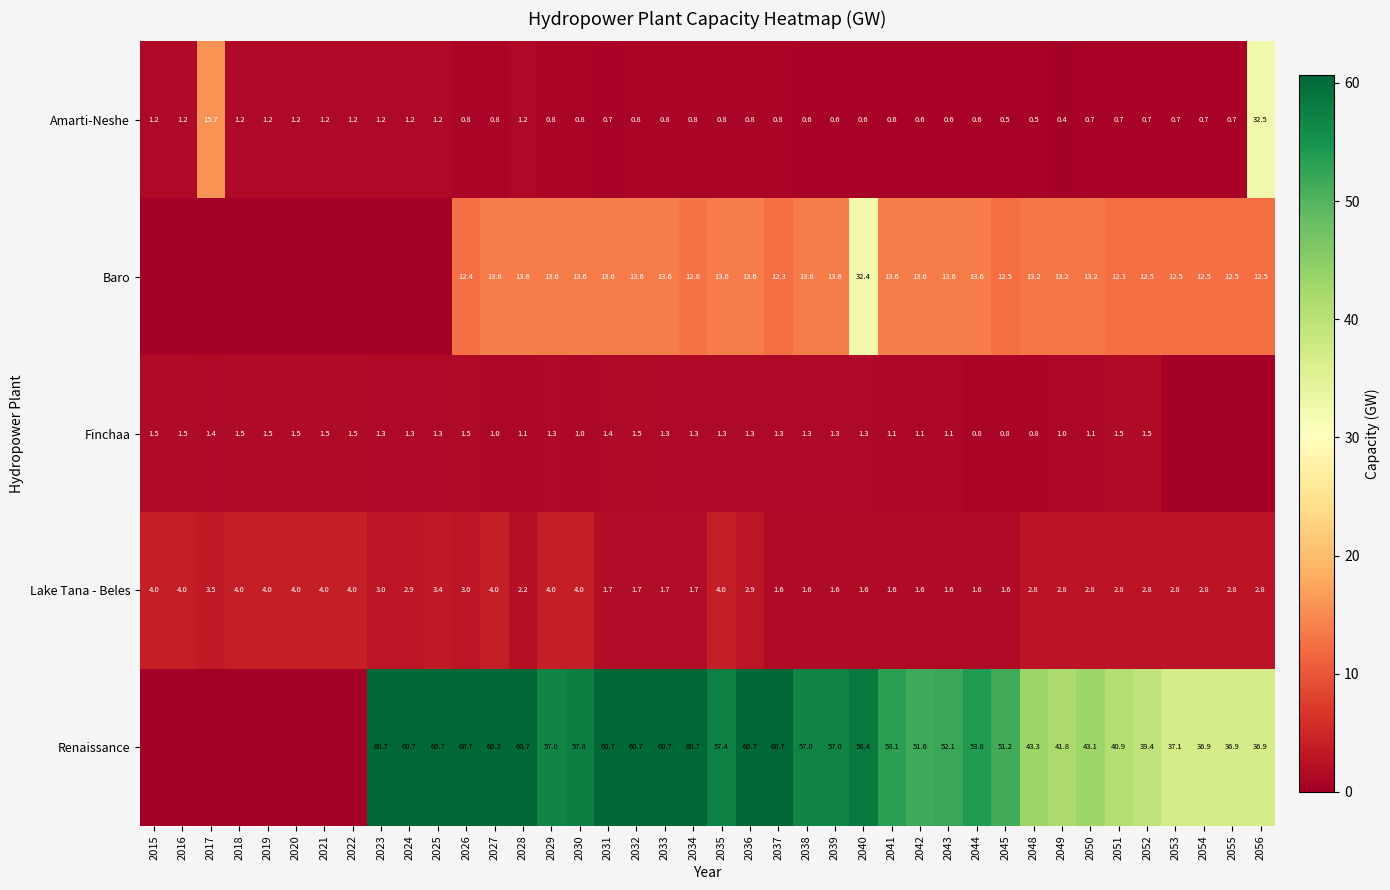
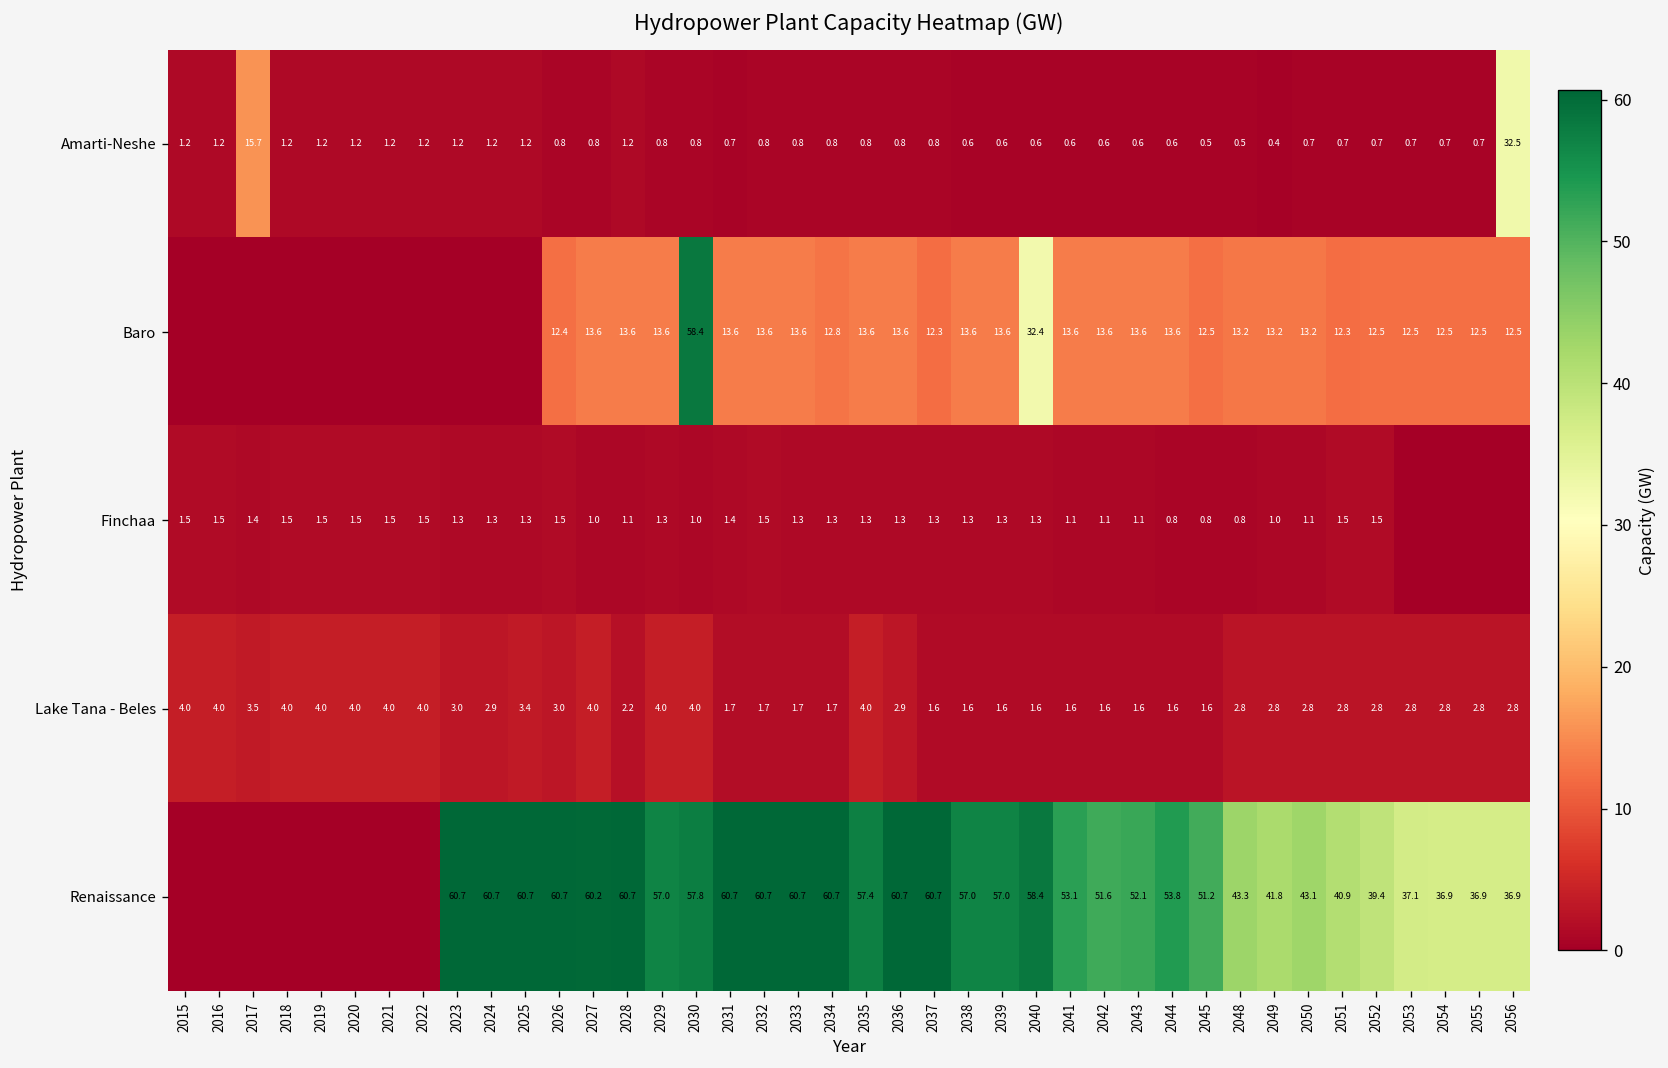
  {
    "Amarti-Neshe": {
      "2015": 1.2,
      "2016": 1.2,
      "2017": 15.7,
      "2018": 1.2,
      "2019": 1.2,
      "2020": 1.2,
      "2021": 1.2,
      "2022": 1.2,
      "2023": 1.2,
      "2024": 1.2,
      "2025": 1.2,
      "2026": 0.8,
      "2027": 0.8,
      "2028": 1.2,
      "2029": 0.8,
      "2030": 0.8,
      "2031": 0.7,
      "2032": 0.8,
      "2033": 0.8,
      "2034": 0.8,
      "2035": 0.8,
      "2036": 0.8,
      "2037": 0.8,
      "2038": 0.6,
      "2039": 0.6,
      "2040": 0.6,
      "2041": 0.6,
      "2042": 0.6,
      "2043": 0.6,
      "2044": 0.6,
      "2045": 0.5,
      "2048": 0.5,
      "2049": 0.4,
      "2050": 0.7,
      "2051": 0.7,
      "2052": 0.7,
      "2053": 0.7,
      "2054": 0.7,
      "2055": 0.7,
      "2056": 32.5
    },
    "Baro": {
      "2026": 12.4,
      "2027": 13.6,
      "2028": 13.6,
      "2029": 13.6,
-     "2030": 13.6,
+     "2030": 58.4,
      "2031": 13.6,
      "2032": 13.6,
      "2033": 13.6,
      "2034": 12.8,
      "2035": 13.6,
      "2036": 13.6,
      "2037": 12.3,
      "2038": 13.6,
      "2039": 13.6,
      "2040": 32.4,
      "2041": 13.6,
      "2042": 13.6,
      "2043": 13.6,
      "2044": 13.6,
      "2045": 12.5,
      "2048": 13.2,
      "2049": 13.2,
      "2050": 13.2,
      "2051": 12.3,
      "2052": 12.5,
      "2053": 12.5,
      "2054": 12.5,
      "2055": 12.5,
      "2056": 12.5
    },
    "Finchaa": {
      "2015": 1.5,
      "2016": 1.5,
      "2017": 1.4,
      "2018": 1.5,
      "2019": 1.5,
      "2020": 1.5,
      "2021": 1.5,
      "2022": 1.5,
      "2023": 1.3,
      "2024": 1.3,
      "2025": 1.3,
      "2026": 1.5,
      "2027": 1.0,
      "2028": 1.1,
      "2029": 1.3,
      "2030": 1.0,
      "2031": 1.4,
      "2032": 1.5,
      "2033": 1.3,
      "2034": 1.3,
      "2035": 1.3,
      "2036": 1.3,
      "2037": 1.3,
      "2038": 1.3,
      "2039": 1.3,
      "2040": 1.3,
      "2041": 1.1,
      "2042": 1.1,
      "2043": 1.1,
      "2044": 0.8,
      "2045": 0.8,
      "2048": 0.8,
      "2049": 1.0,
      "2050": 1.1,
      "2051": 1.5,
      "2052": 1.5
    },
    "Lake Tana - Beles": {
      "2015": 4.0,
      "2016": 4.0,
      "2017": 3.5,
      "2018": 4.0,
      "2019": 4.0,
      "2020": 4.0,
      "2021": 4.0,
      "2022": 4.0,
      "2023": 3.0,
      "2024": 2.9,
      "2025": 3.4,
      "2026": 3.0,
      "2027": 4.0,
      "2028": 2.2,
      "2029": 4.0,
      "2030": 4.0,
      "2031": 1.7,
      "2032": 1.7,
      "2033": 1.7,
      "2034": 1.7,
      "2035": 4.0,
      "2036": 2.9,
      "2037": 1.6,
      "2038": 1.6,
      "2039": 1.6,
      "2040": 1.6,
      "2041": 1.6,
      "2042": 1.6,
      "2043": 1.6,
      "2044": 1.6,
      "2045": 1.6,
      "2048": 2.8,
      "2049": 2.8,
      "2050": 2.8,
      "2051": 2.8,
      "2052": 2.8,
      "2053": 2.8,
      "2054": 2.8,
      "2055": 2.8,
      "2056": 2.8
    },
    "Renaissance": {
      "2023": 60.7,
      "2024": 60.7,
      "2025": 60.7,
      "2026": 60.7,
      "2027": 60.2,
      "2028": 60.7,
      "2029": 57.0,
      "2030": 57.8,
      "2031": 60.7,
      "2032": 60.7,
      "2033": 60.7,
      "2034": 60.7,
      "2035": 57.4,
      "2036": 60.7,
      "2037": 60.7,
      "2038": 57.0,
      "2039": 57.0,
      "2040": 58.4,
      "2041": 53.1,
      "2042": 51.6,
      "2043": 52.1,
      "2044": 53.8,
      "2045": 51.2,
      "2048": 43.3,
      "2049": 41.8,
      "2050": 43.1,
      "2051": 40.9,
      "2052": 39.4,
      "2053": 37.1,
      "2054": 36.9,
      "2055": 36.9,
      "2056": 36.9
    }
  }
